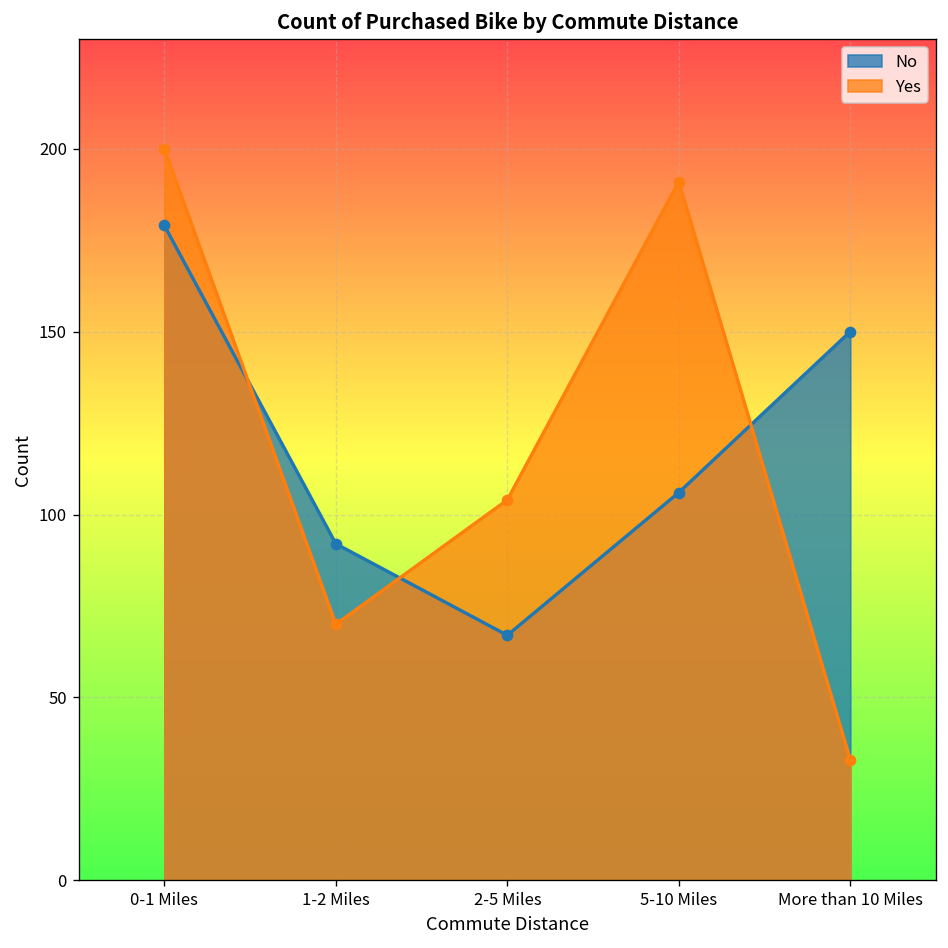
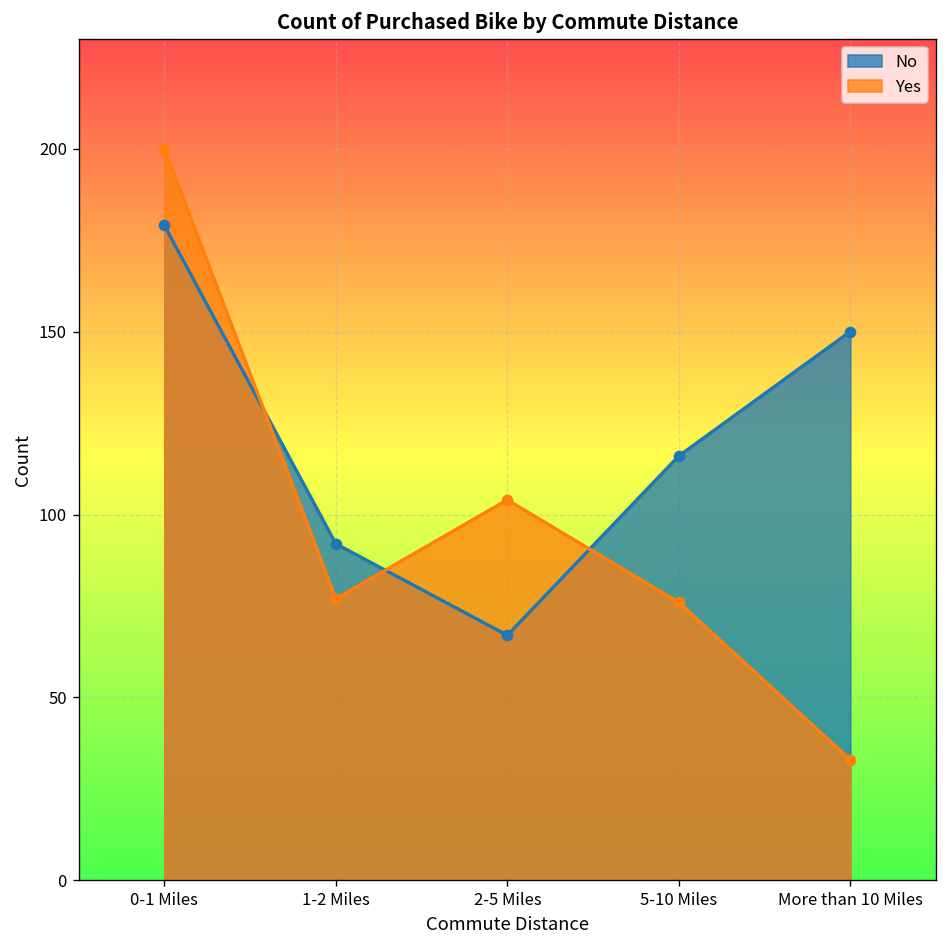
  {
    "No": {
      "0-1 Miles": 179,
      "1-2 Miles": 92,
      "2-5 Miles": 67,
-     "5-10 Miles": 106,
+     "5-10 Miles": 116,
      "More than 10 Miles": 150
    },
    "Yes": {
      "0-1 Miles": 200,
-     "1-2 Miles": 70,
+     "1-2 Miles": 77,
      "2-5 Miles": 104,
-     "5-10 Miles": 191,
+     "5-10 Miles": 76,
      "More than 10 Miles": 33
    }
  }
